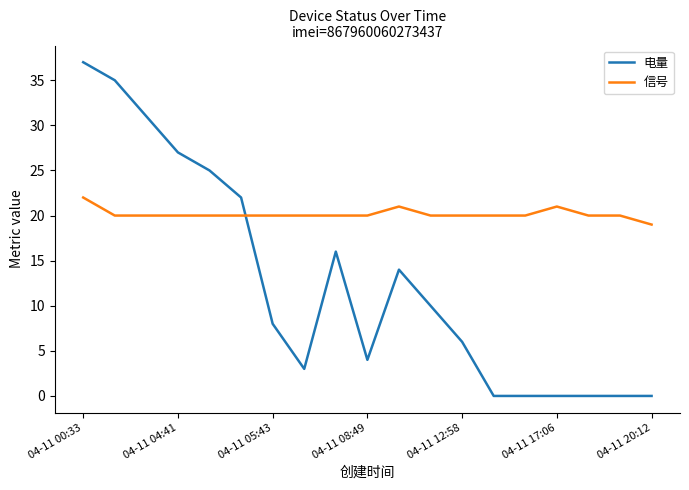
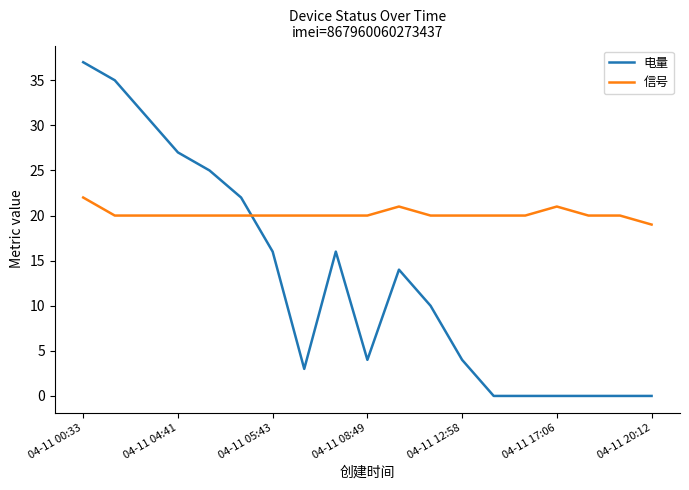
  {
    "电量": {
      "04-11 00:33": 37,
      "04-11 04:41": 27,
-     "04-11 05:43": 8,
+     "04-11 05:43": 16,
      "04-11 08:49": 4,
-     "04-11 12:58": 6,
+     "04-11 12:58": 4,
      "04-11 17:06": 0,
      "04-11 20:12": 0
    },
    "信号": {
      "04-11 00:33": 22,
      "04-11 04:41": 20,
      "04-11 05:43": 20,
      "04-11 08:49": 20,
      "04-11 12:58": 20,
      "04-11 17:06": 21,
      "04-11 20:12": 19
    }
  }
